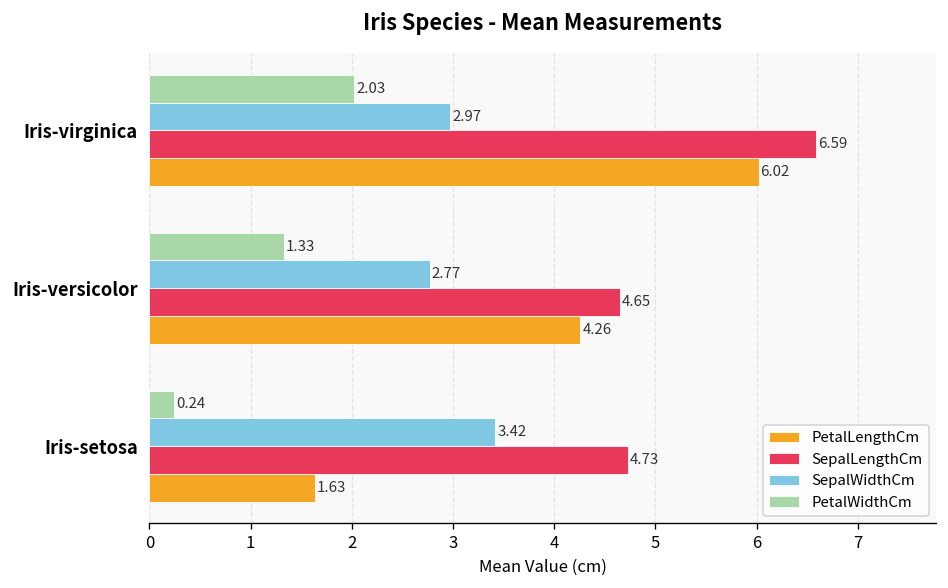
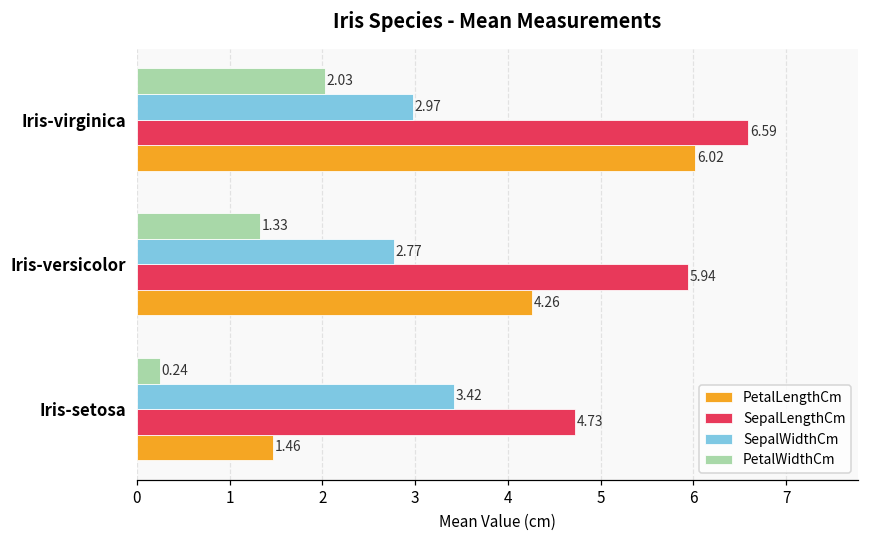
  {
    "PetalLengthCm": {
      "Iris-virginica": 6.02,
      "Iris-versicolor": 4.26,
-     "Iris-setosa": 1.63
+     "Iris-setosa": 1.46
    },
    "SepalLengthCm": {
      "Iris-virginica": 6.59,
-     "Iris-versicolor": 4.65,
+     "Iris-versicolor": 5.94,
      "Iris-setosa": 4.73
    },
    "SepalWidthCm": {
      "Iris-virginica": 2.97,
      "Iris-versicolor": 2.77,
      "Iris-setosa": 3.42
    },
    "PetalWidthCm": {
      "Iris-virginica": 2.03,
      "Iris-versicolor": 1.33,
      "Iris-setosa": 0.24
    }
  }
